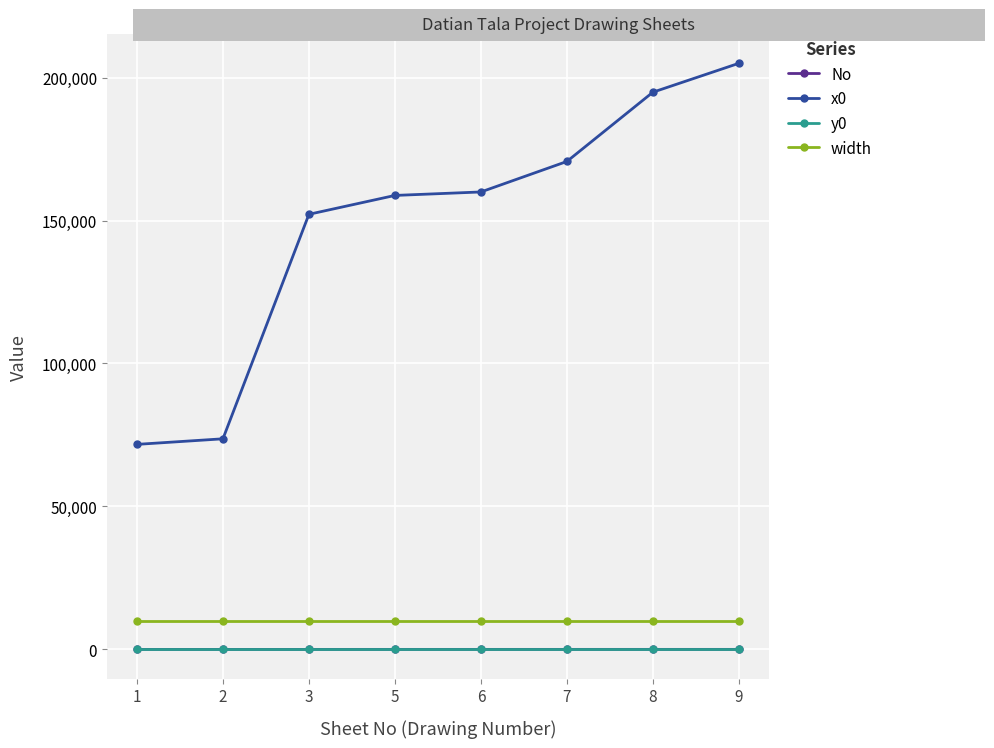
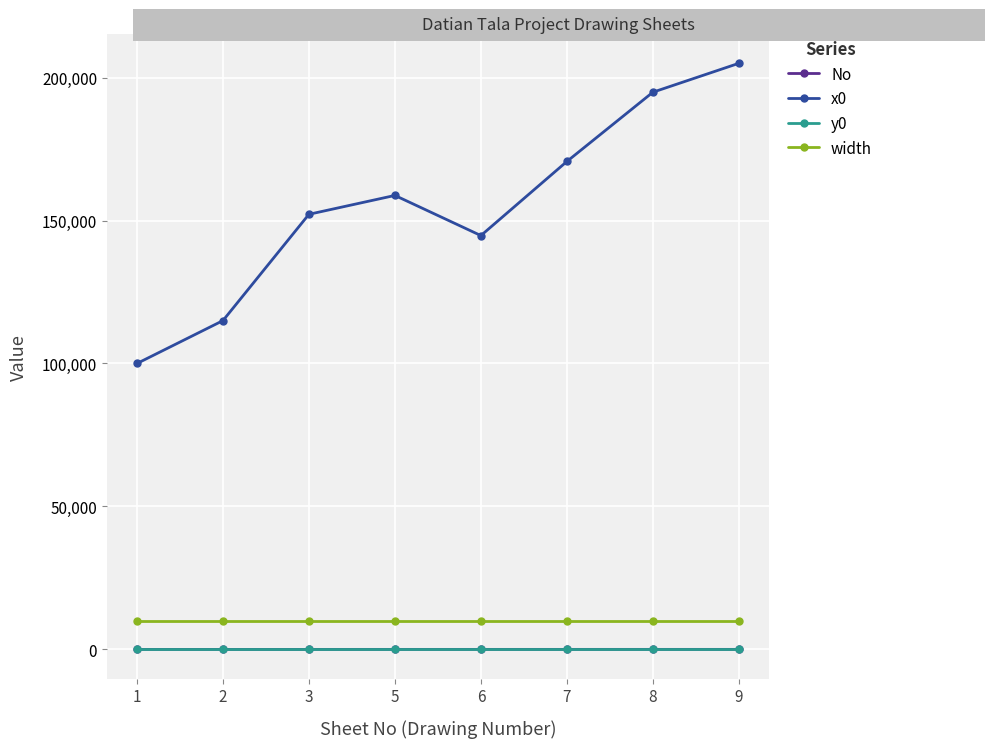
  {
    "y0": {
      "1": "0",
      "2": "0",
      "3": "0",
      "5": "0",
      "6": "0",
      "7": "0",
      "8": "0",
      "9": "0"
    },
    "x0": {
-     "1": "72,000",
-     "2": "74,000",
+     "1": "100,000",
+     "2": "115,000",
      "3": "152,000",
      "5": "159,000",
-     "6": "160,000",
+     "6": "145,000",
      "7": "171,000",
      "8": "195,000",
      "9": "205,000"
    },
    "width": {
      "1": "10,000",
      "2": "10,000",
      "3": "10,000",
      "5": "10,000",
      "6": "10,000",
      "7": "10,000",
      "8": "10,000",
      "9": "10,000"
    }
  }
